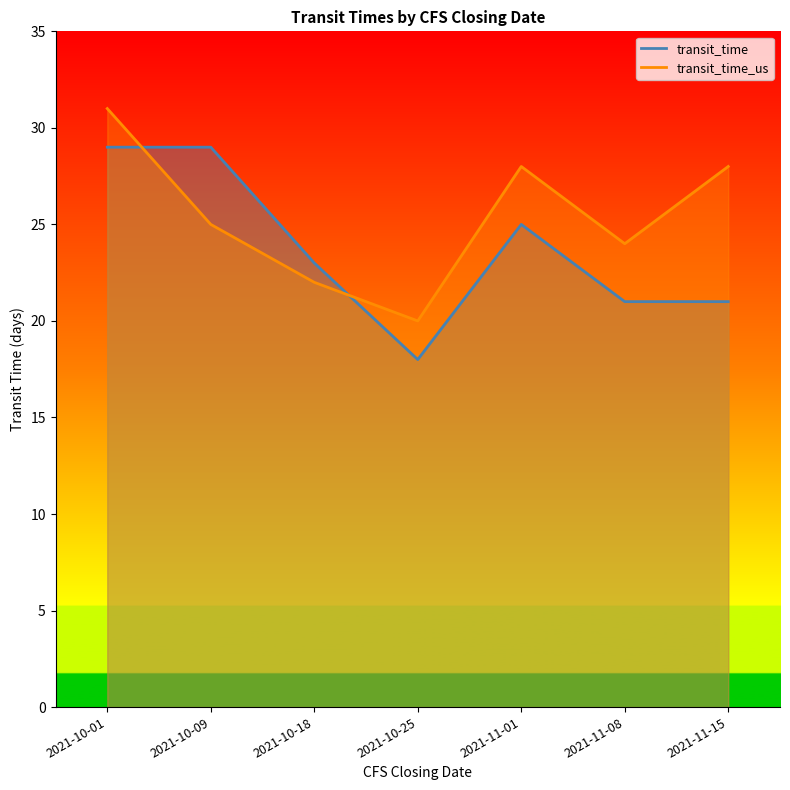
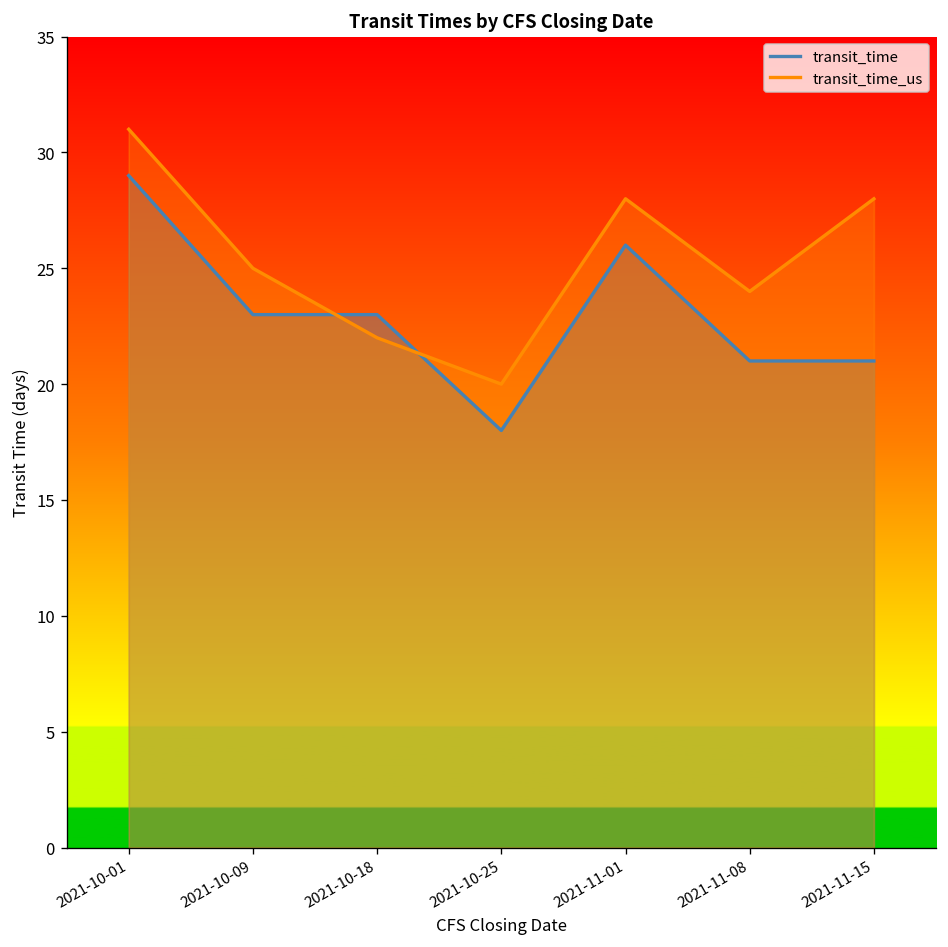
  {
    "transit_time": {
      "2021-10-01": 29,
-     "2021-10-09": 29,
+     "2021-10-09": 23,
      "2021-10-18": 23,
      "2021-10-25": 18,
-     "2021-11-01": 25,
+     "2021-11-01": 26,
      "2021-11-08": 21,
      "2021-11-15": 21
    },
    "transit_time_us": {
      "2021-10-01": 31,
      "2021-10-09": 25,
      "2021-10-18": 22,
      "2021-10-25": 20,
      "2021-11-01": 28,
      "2021-11-08": 24,
      "2021-11-15": 28
    }
  }
